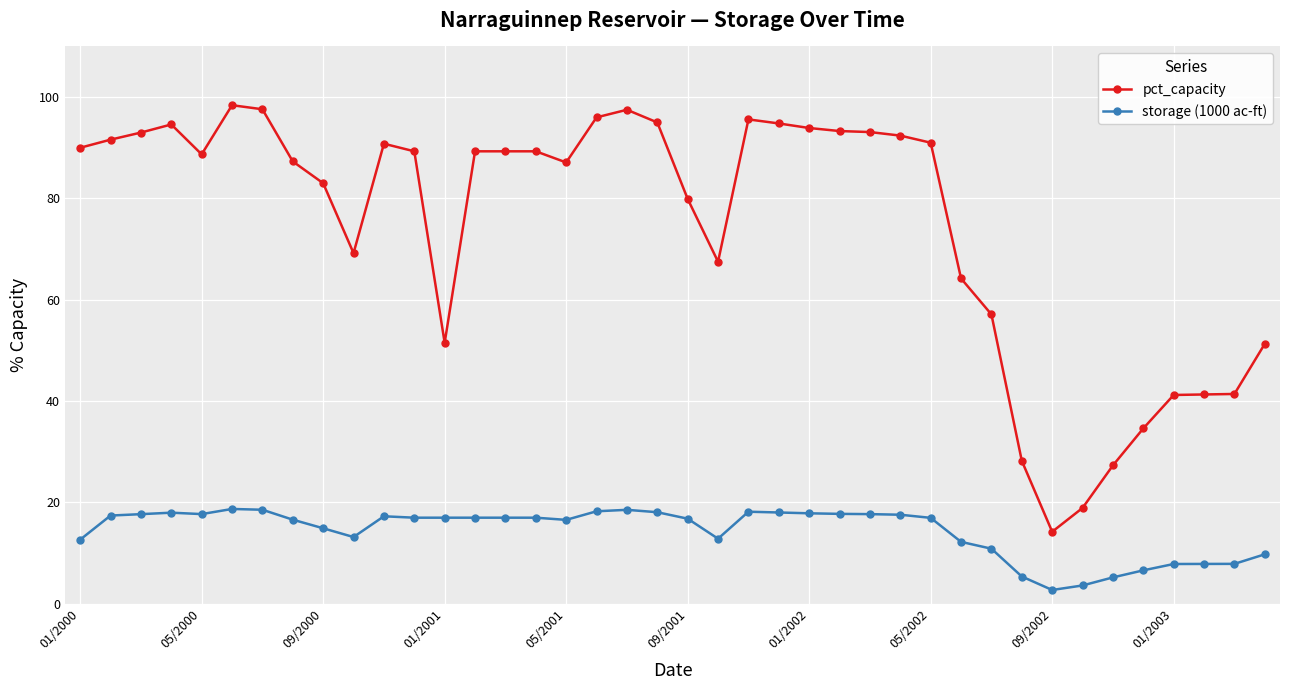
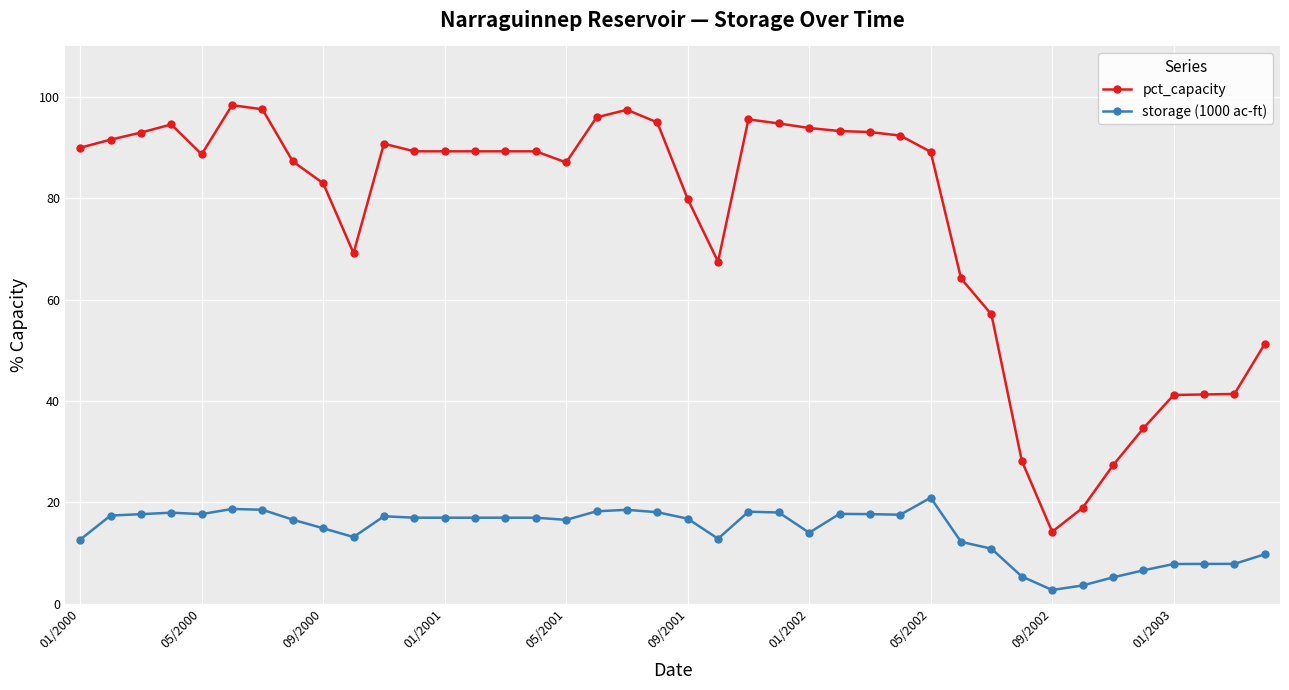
  {
    "pct_capacity": {
      "01/2000": 90,
      "05/2000": 89,
      "09/2000": 83,
-     "01/2001": 52,
+     "01/2001": 89,
      "05/2001": 87,
      "09/2001": 80,
      "01/2002": 94,
-     "05/2002": 91,
+     "05/2002": 89,
      "09/2002": 14,
      "01/2003": 41
    },
    "storage (1000 ac-ft)": {
      "01/2000": 13,
      "05/2000": 18,
      "09/2000": 15,
      "01/2001": 17,
      "05/2001": 17,
      "09/2001": 17,
-     "01/2002": 18,
-     "05/2002": 17,
+     "01/2002": 14,
+     "05/2002": 21,
      "09/2002": 3,
      "01/2003": 8
    }
  }
